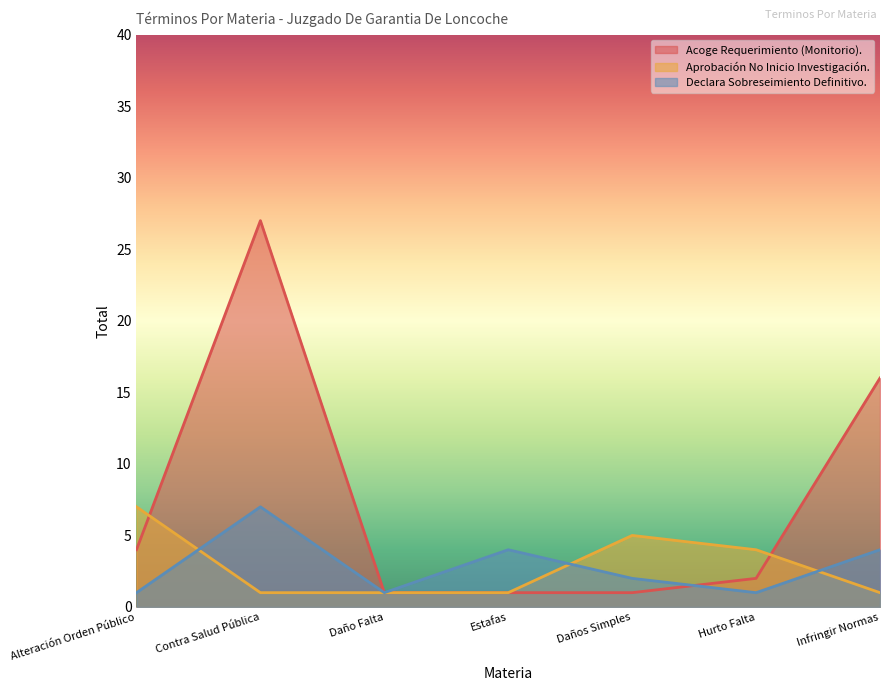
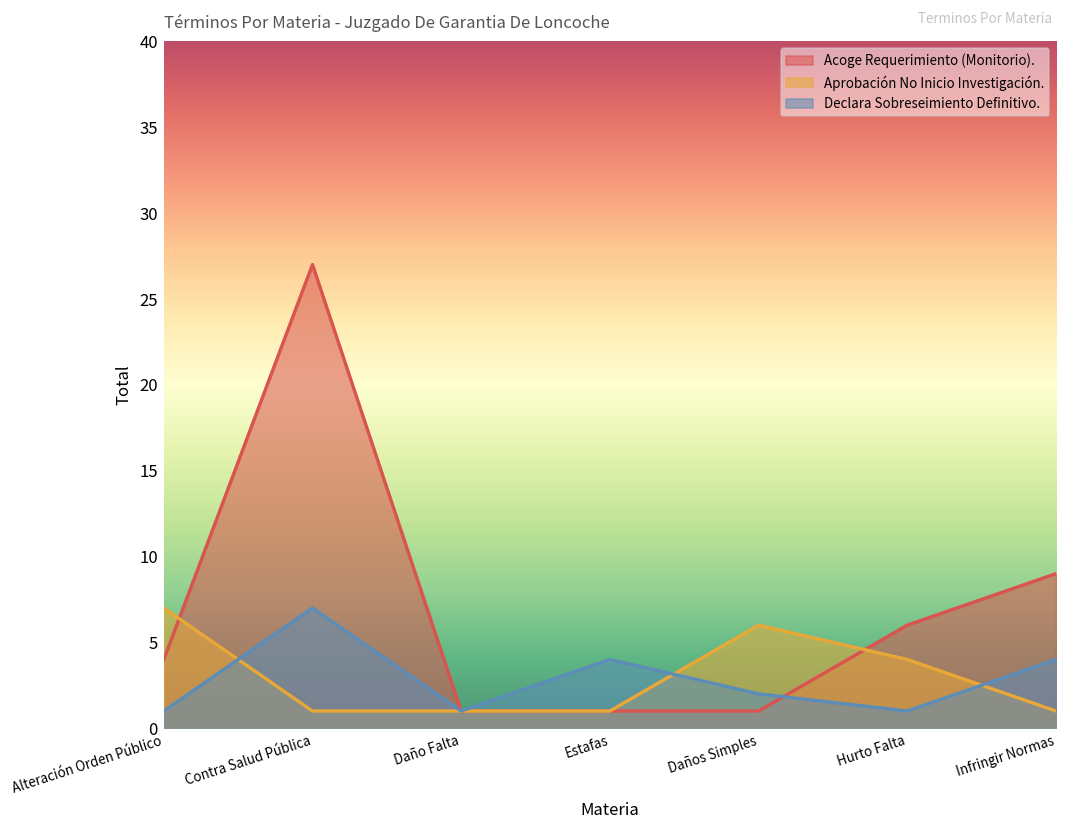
  {
    "Acoge Requerimiento (Monitorio).": {
      "Alteración Orden Público": 4,
      "Contra Salud Pública": 27,
      "Daños Simples": 1,
-     "Hurto Falta": 2,
-     "Infringir Normas": 16
+     "Hurto Falta": 6,
+     "Infringir Normas": 9
    },
    "Aprobación No Inicio Investigación.": {
      "Alteración Orden Público": 7,
      "Contra Salud Pública": 1,
-     "Daños Simples": 5,
+     "Daños Simples": 6,
      "Hurto Falta": 4,
      "Infringir Normas": 1
    },
    "Declara Sobreseimiento Definitivo.": {
      "Alteración Orden Público": 1,
      "Contra Salud Pública": 7,
      "Estafas": 4,
      "Daños Simples": 2,
      "Hurto Falta": 1,
      "Infringir Normas": 4
    }
  }
